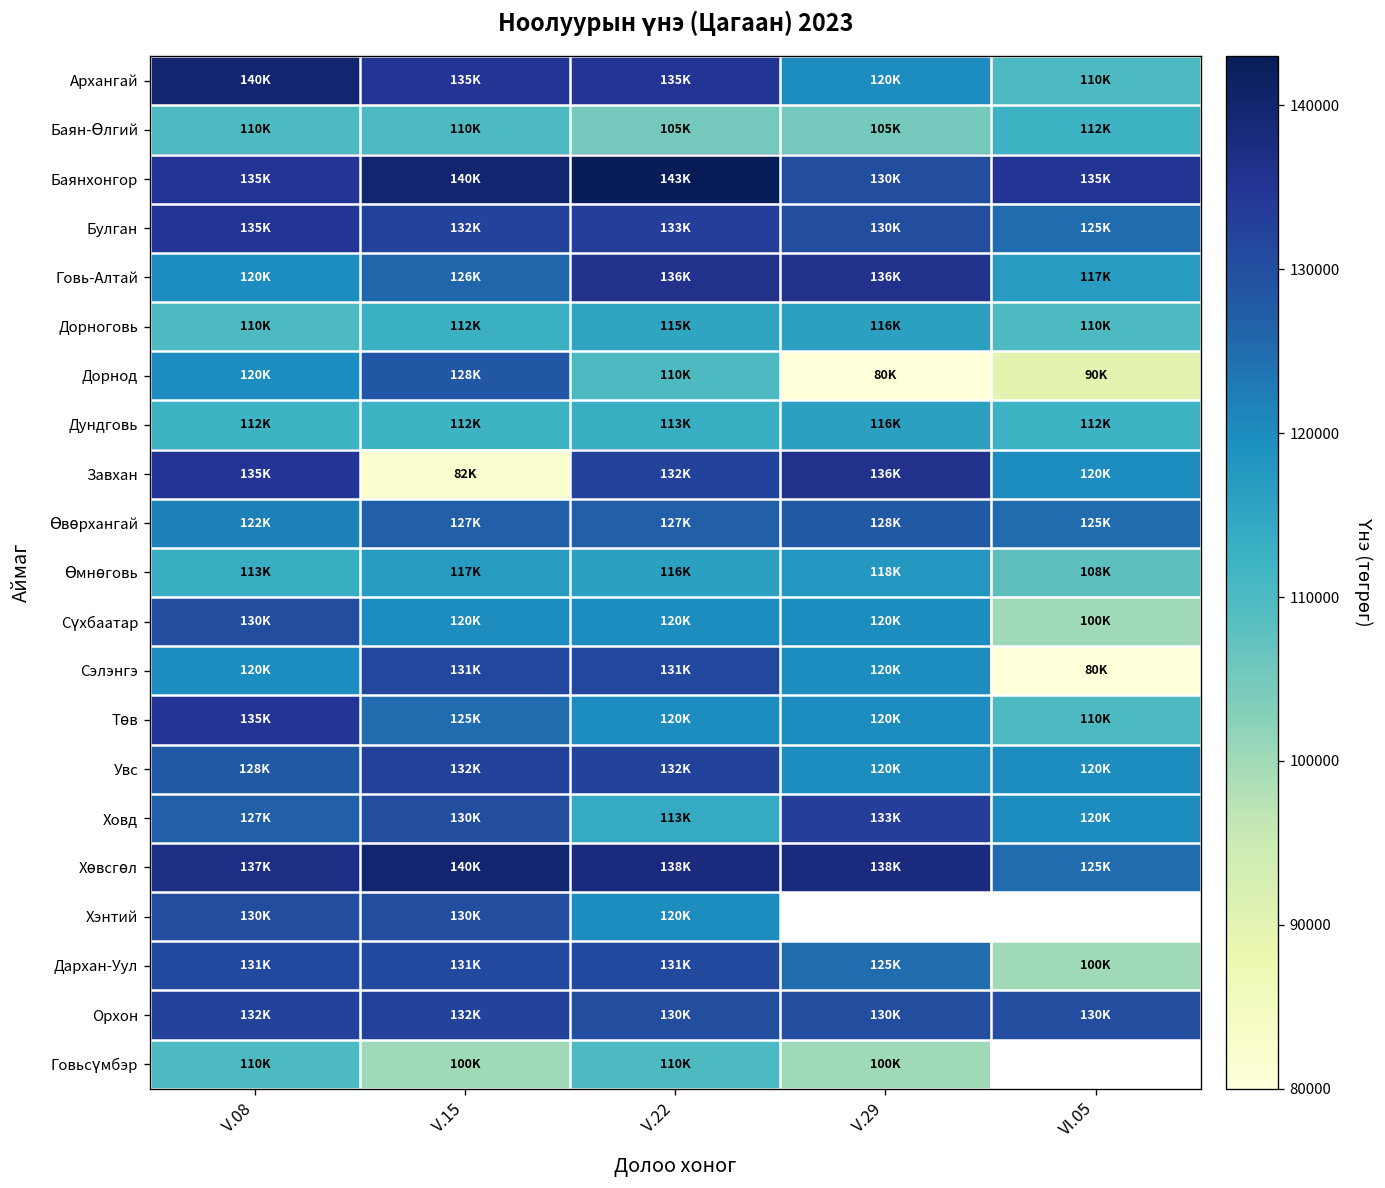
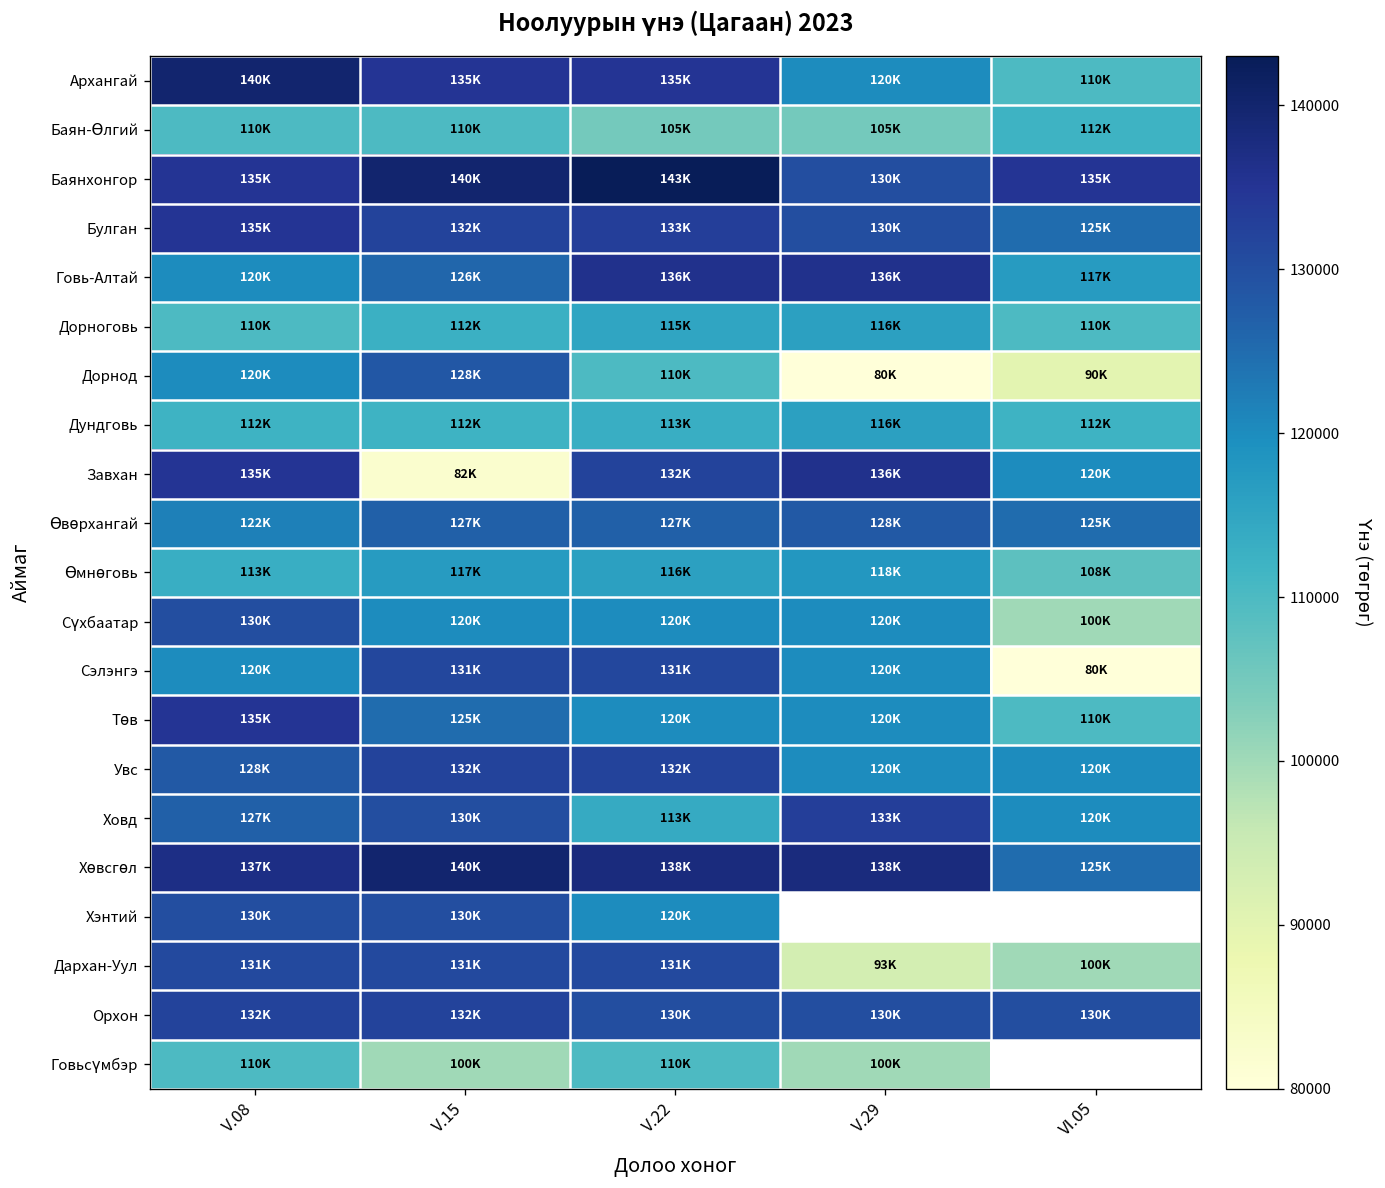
  {
    "Архангай": {
      "V.08": "140K",
      "V.15": "135K",
      "V.22": "135K",
      "V.29": "120K",
      "VI.05": "110K"
    },
    "Баян-Өлгий": {
      "V.08": "110K",
      "V.15": "110K",
      "V.22": "105K",
      "V.29": "105K",
      "VI.05": "112K"
    },
    "Баянхонгор": {
      "V.08": "135K",
      "V.15": "140K",
      "V.22": "143K",
      "V.29": "130K",
      "VI.05": "135K"
    },
    "Булган": {
      "V.08": "135K",
      "V.15": "132K",
      "V.22": "133K",
      "V.29": "130K",
      "VI.05": "125K"
    },
    "Говь-Алтай": {
      "V.08": "120K",
      "V.15": "126K",
      "V.22": "136K",
      "V.29": "136K",
      "VI.05": "117K"
    },
    "Дорноговь": {
      "V.08": "110K",
      "V.15": "112K",
      "V.22": "115K",
      "V.29": "116K",
      "VI.05": "110K"
    },
    "Дорнод": {
      "V.08": "120K",
      "V.15": "128K",
      "V.22": "110K",
      "V.29": "80K",
      "VI.05": "90K"
    },
    "Дундговь": {
      "V.08": "112K",
      "V.15": "112K",
      "V.22": "113K",
      "V.29": "116K",
      "VI.05": "112K"
    },
    "Завхан": {
      "V.08": "135K",
      "V.15": "82K",
      "V.22": "132K",
      "V.29": "136K",
      "VI.05": "120K"
    },
    "Өвөрхангай": {
      "V.08": "122K",
      "V.15": "127K",
      "V.22": "127K",
      "V.29": "128K",
      "VI.05": "125K"
    },
    "Өмнөговь": {
      "V.08": "113K",
      "V.15": "117K",
      "V.22": "116K",
      "V.29": "118K",
      "VI.05": "108K"
    },
    "Сүхбаатар": {
      "V.08": "130K",
      "V.15": "120K",
      "V.22": "120K",
      "V.29": "120K",
      "VI.05": "100K"
    },
    "Сэлэнгэ": {
      "V.08": "120K",
      "V.15": "131K",
      "V.22": "131K",
      "V.29": "120K",
      "VI.05": "80K"
    },
    "Төв": {
      "V.08": "135K",
      "V.15": "125K",
      "V.22": "120K",
      "V.29": "120K",
      "VI.05": "110K"
    },
    "Увс": {
      "V.08": "128K",
      "V.15": "132K",
      "V.22": "132K",
      "V.29": "120K",
      "VI.05": "120K"
    },
    "Ховд": {
      "V.08": "127K",
      "V.15": "130K",
      "V.22": "113K",
      "V.29": "133K",
      "VI.05": "120K"
    },
    "Хөвсгөл": {
      "V.08": "137K",
      "V.15": "140K",
      "V.22": "138K",
      "V.29": "138K",
      "VI.05": "125K"
    },
    "Хэнтий": {
      "V.08": "130K",
      "V.15": "130K",
      "V.22": "120K"
    },
    "Дархан-Уул": {
      "V.08": "131K",
      "V.15": "131K",
      "V.22": "131K",
-     "V.29": "125K",
+     "V.29": "93K",
      "VI.05": "100K"
    },
    "Орхон": {
      "V.08": "132K",
      "V.15": "132K",
      "V.22": "130K",
      "V.29": "130K",
      "VI.05": "130K"
    },
    "Говьсүмбэр": {
      "V.08": "110K",
      "V.15": "100K",
      "V.22": "110K",
      "V.29": "100K"
    }
  }
